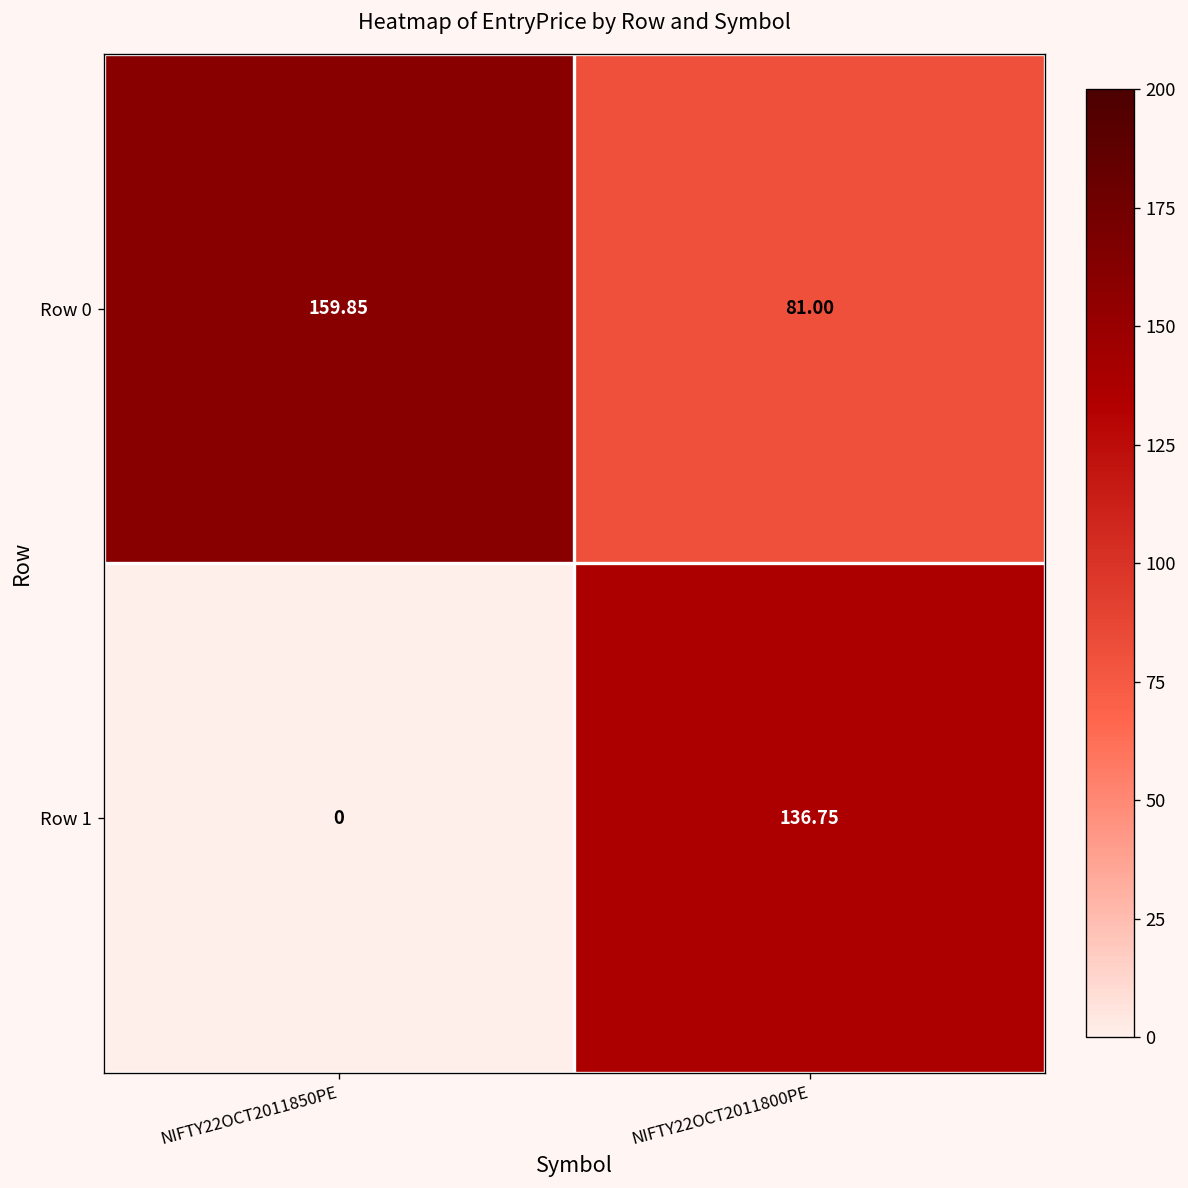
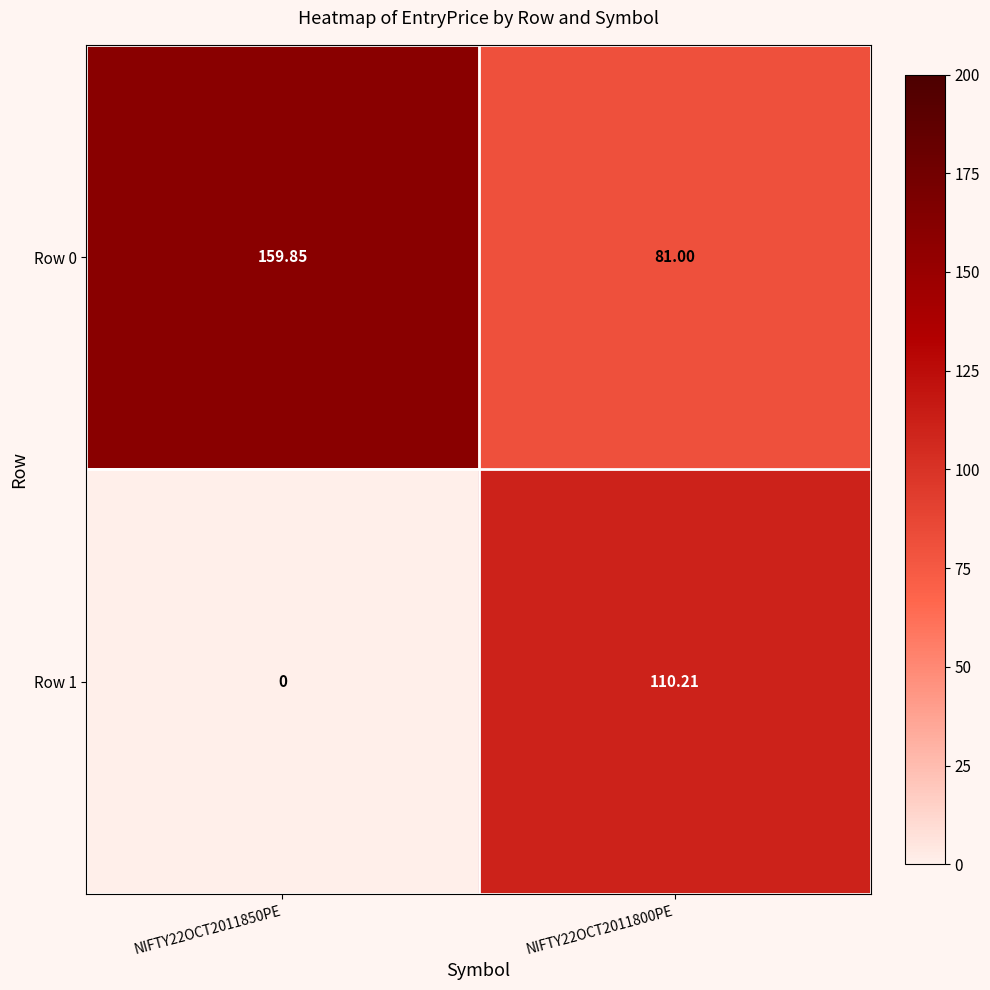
  {
    "Row 0": {
      "NIFTY22OCT2011850PE": 159.85,
      "NIFTY22OCT2011800PE": 81.00
    },
    "Row 1": {
      "NIFTY22OCT2011850PE": 0,
-     "NIFTY22OCT2011800PE": 136.75
+     "NIFTY22OCT2011800PE": 110.21
    }
  }
